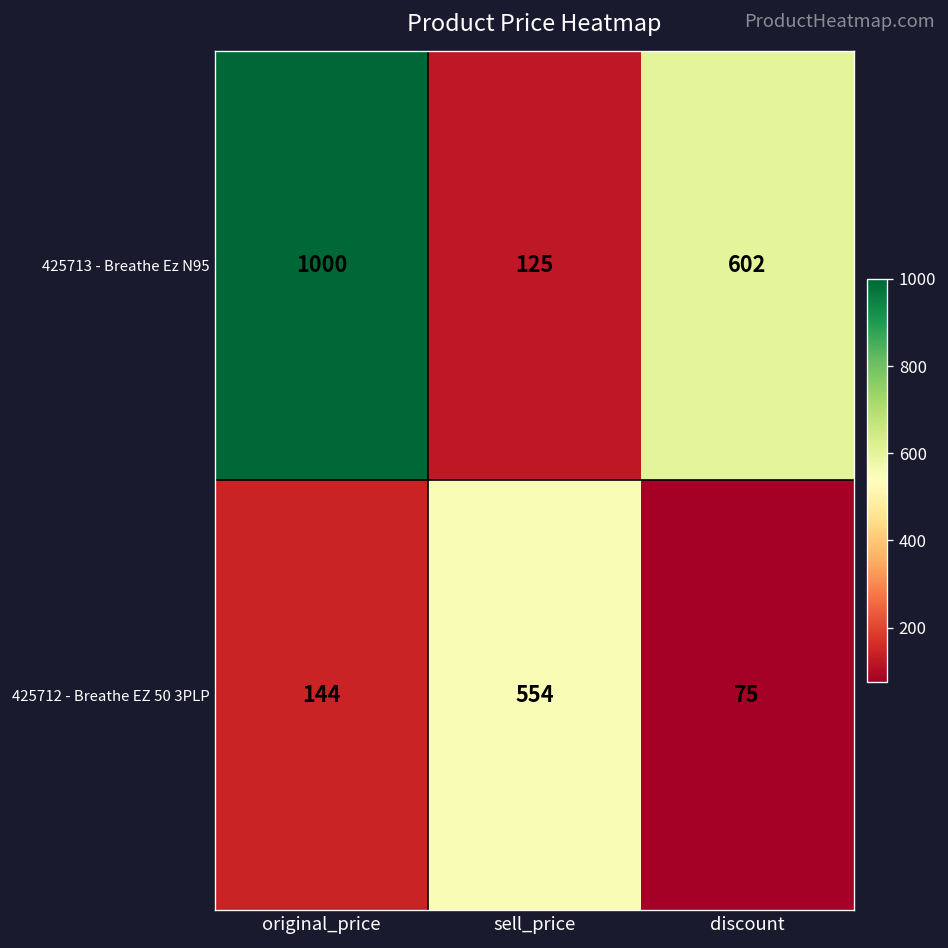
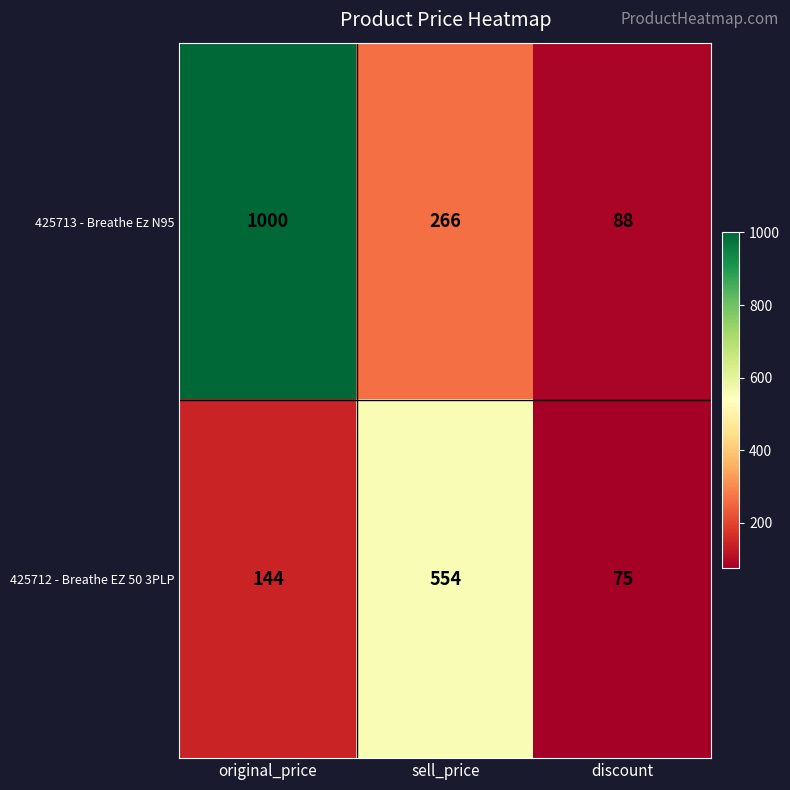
  {
    "425713 - Breathe Ez N95": {
      "original_price": 1000,
-     "sell_price": 125,
-     "discount": 602
+     "sell_price": 266,
+     "discount": 88
    },
    "425712 - Breathe EZ 50 3PLP": {
      "original_price": 144,
      "sell_price": 554,
      "discount": 75
    }
  }
